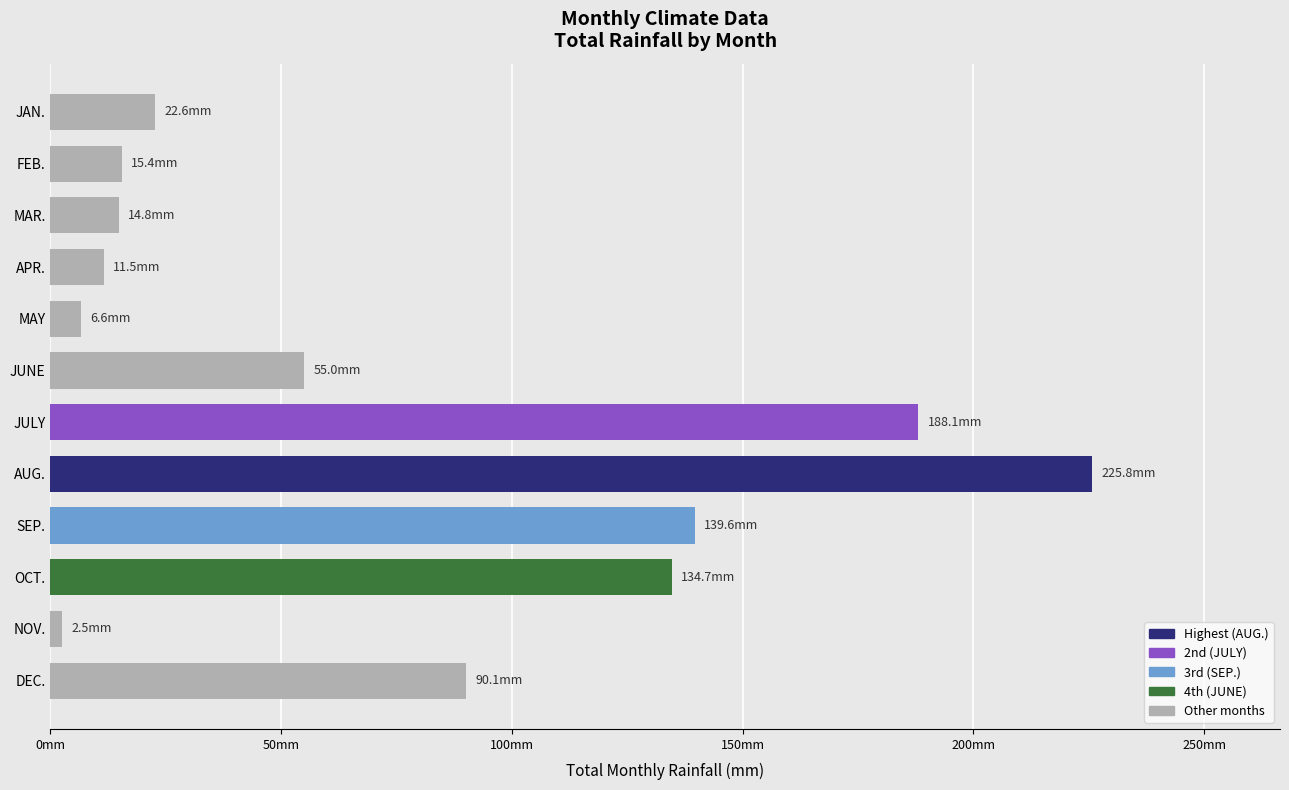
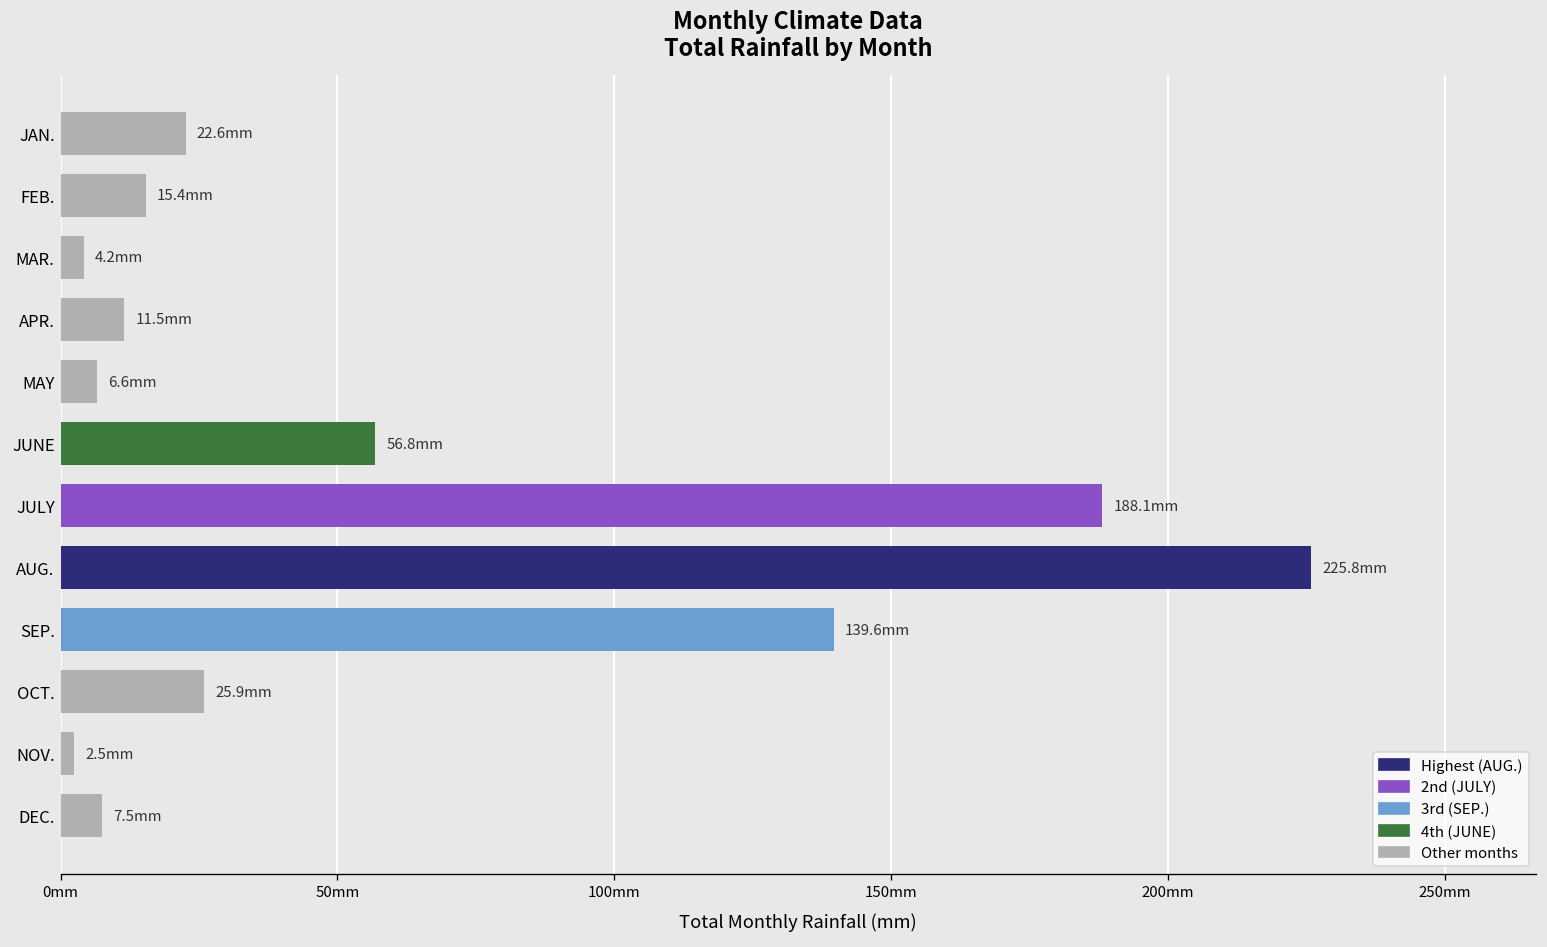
  {
    "JAN.": 22.6,
    "FEB.": 15.4,
-   "MAR.": 14.8,
+   "MAR.": 4.2,
    "APR.": 11.5,
    "MAY": 6.6,
-   "JUNE": 55.0,
+   "JUNE": 56.8,
    "JULY": 188.1,
    "AUG.": 225.8,
    "SEP.": 139.6,
-   "OCT.": 134.7,
+   "OCT.": 25.9,
    "NOV.": 2.5,
-   "DEC.": 90.1
+   "DEC.": 7.5
  }
